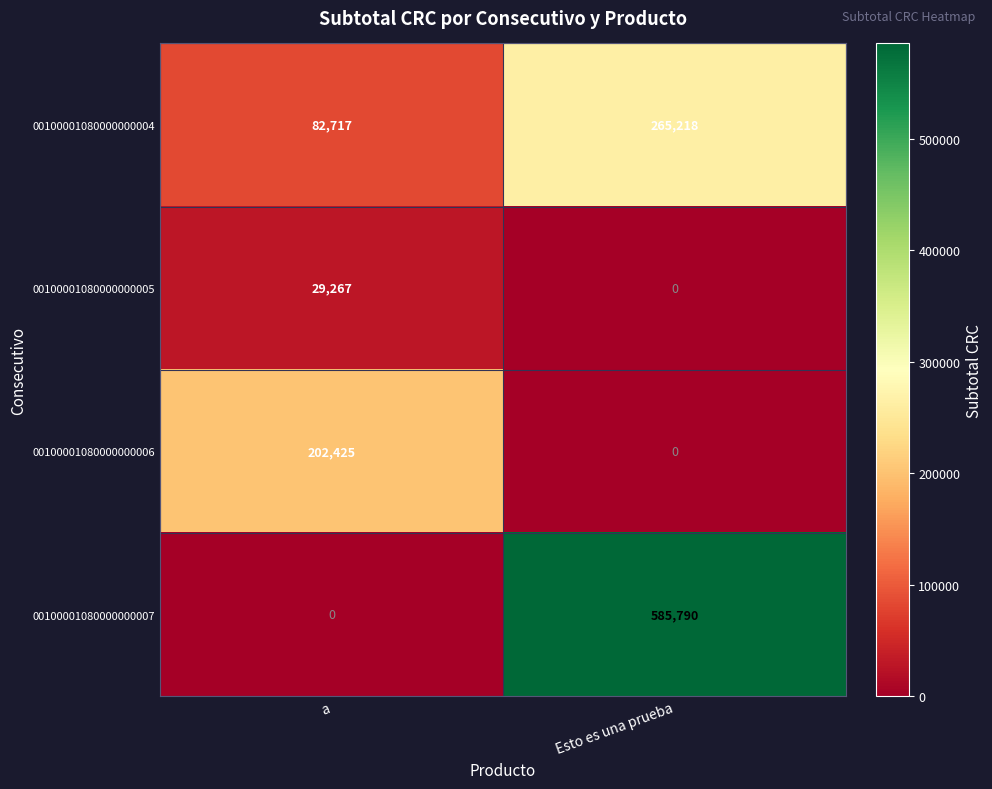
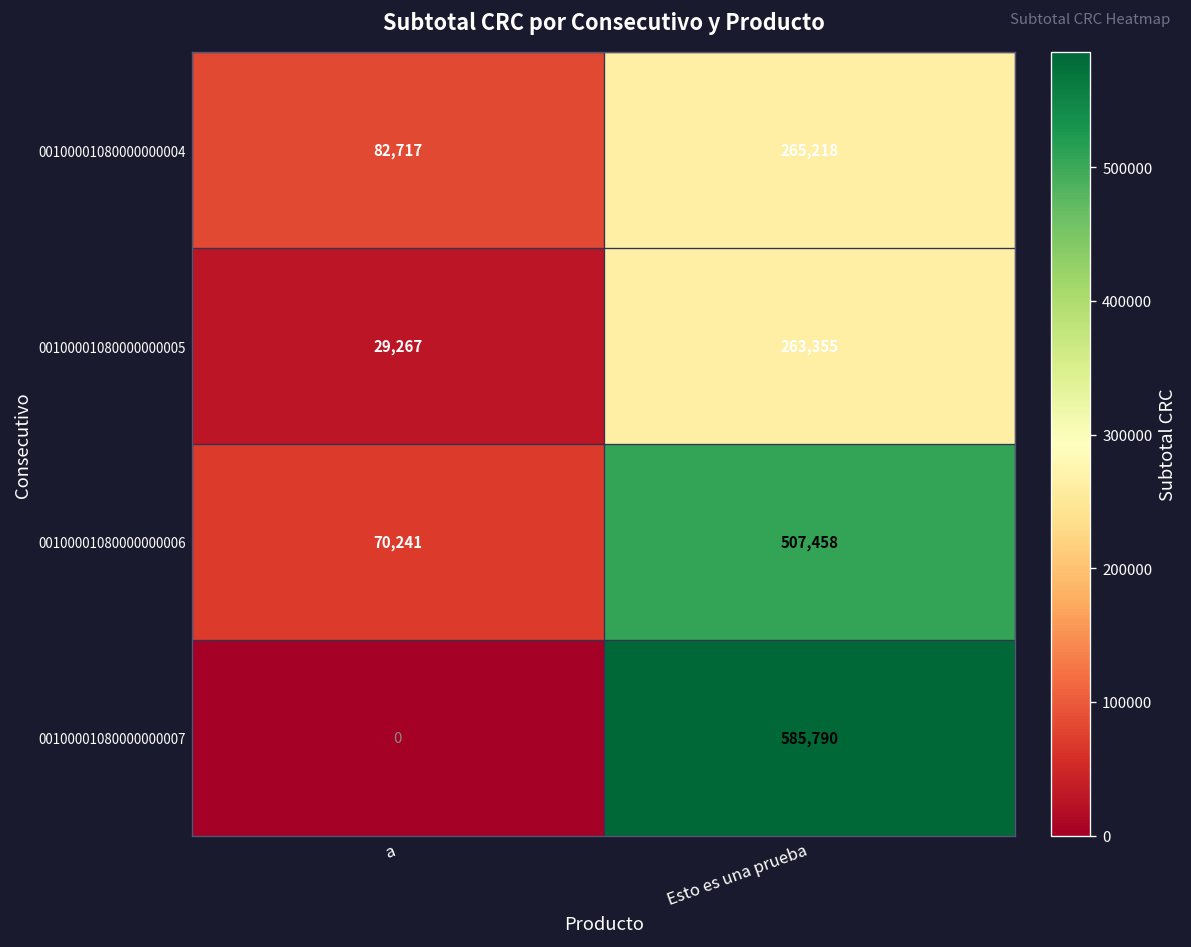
  {
    "00100001080000000004": {
      "a": "82,717",
      "Esto es una prueba": "265,218"
    },
    "00100001080000000005": {
      "a": "29,267",
-     "Esto es una prueba": "0"
+     "Esto es una prueba": "263,355"
    },
    "00100001080000000006": {
-     "a": "202,425",
-     "Esto es una prueba": "0"
+     "a": "70,241",
+     "Esto es una prueba": "507,458"
    },
    "00100001080000000007": {
      "a": "0",
      "Esto es una prueba": "585,790"
    }
  }
